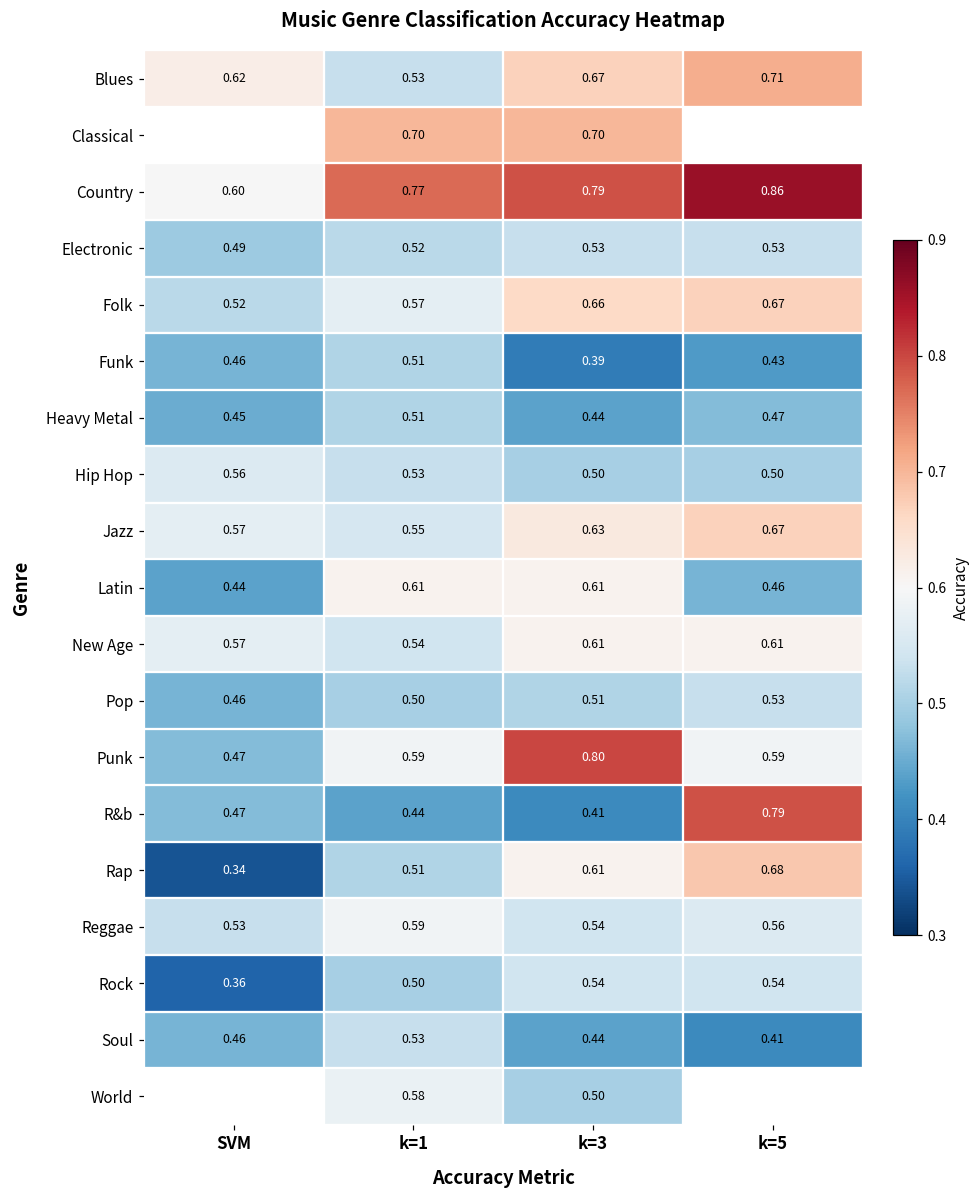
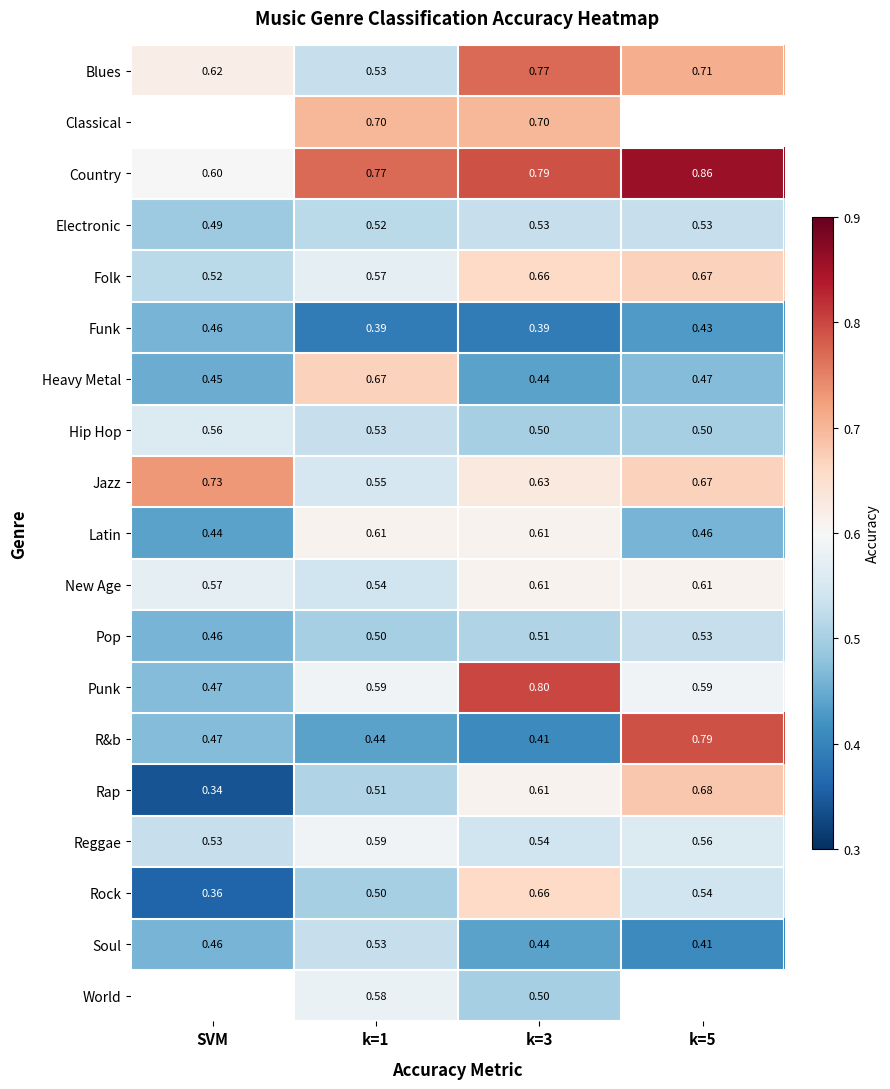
  {
    "Blues": {
      "SVM": 0.62,
      "k=1": 0.53,
-     "k=3": 0.67,
+     "k=3": 0.77,
      "k=5": 0.71
    },
    "Classical": {
      "k=1": 0.70,
      "k=3": 0.70
    },
    "Country": {
      "SVM": 0.60,
      "k=1": 0.77,
      "k=3": 0.79,
      "k=5": 0.86
    },
    "Electronic": {
      "SVM": 0.49,
      "k=1": 0.52,
      "k=3": 0.53,
      "k=5": 0.53
    },
    "Folk": {
      "SVM": 0.52,
      "k=1": 0.57,
      "k=3": 0.66,
      "k=5": 0.67
    },
    "Funk": {
      "SVM": 0.46,
-     "k=1": 0.51,
+     "k=1": 0.39,
      "k=3": 0.39,
      "k=5": 0.43
    },
    "Heavy Metal": {
      "SVM": 0.45,
-     "k=1": 0.51,
+     "k=1": 0.67,
      "k=3": 0.44,
      "k=5": 0.47
    },
    "Hip Hop": {
      "SVM": 0.56,
      "k=1": 0.53,
      "k=3": 0.50,
      "k=5": 0.50
    },
    "Jazz": {
-     "SVM": 0.57,
+     "SVM": 0.73,
      "k=1": 0.55,
      "k=3": 0.63,
      "k=5": 0.67
    },
    "Latin": {
      "SVM": 0.44,
      "k=1": 0.61,
      "k=3": 0.61,
      "k=5": 0.46
    },
    "New Age": {
      "SVM": 0.57,
      "k=1": 0.54,
      "k=3": 0.61,
      "k=5": 0.61
    },
    "Pop": {
      "SVM": 0.46,
      "k=1": 0.50,
      "k=3": 0.51,
      "k=5": 0.53
    },
    "Punk": {
      "SVM": 0.47,
      "k=1": 0.59,
      "k=3": 0.80,
      "k=5": 0.59
    },
    "R&b": {
      "SVM": 0.47,
      "k=1": 0.44,
      "k=3": 0.41,
      "k=5": 0.79
    },
    "Rap": {
      "SVM": 0.34,
      "k=1": 0.51,
      "k=3": 0.61,
      "k=5": 0.68
    },
    "Reggae": {
      "SVM": 0.53,
      "k=1": 0.59,
      "k=3": 0.54,
      "k=5": 0.56
    },
    "Rock": {
      "SVM": 0.36,
      "k=1": 0.50,
-     "k=3": 0.54,
+     "k=3": 0.66,
      "k=5": 0.54
    },
    "Soul": {
      "SVM": 0.46,
      "k=1": 0.53,
      "k=3": 0.44,
      "k=5": 0.41
    },
    "World": {
      "k=1": 0.58,
      "k=3": 0.50
    }
  }
